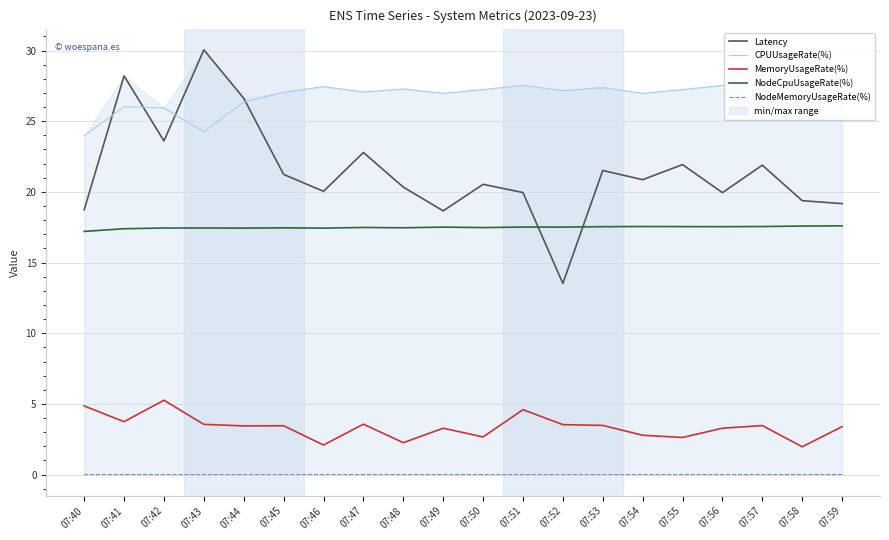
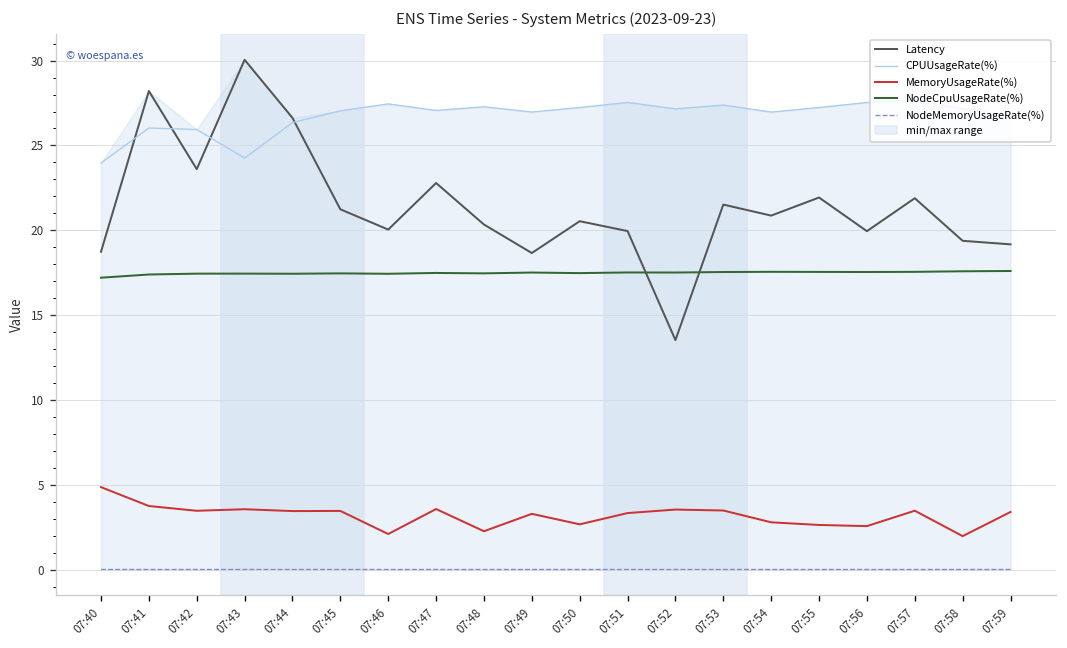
  {
    "MemoryUsageRate(%)": {
      "07:40": 4.9,
      "07:41": 3.7,
-     "07:42": 5.3,
+     "07:42": 3.5,
      "07:43": 3.6,
      "07:44": 3.4,
      "07:45": 3.5,
      "07:46": 2.1,
      "07:47": 3.6,
      "07:48": 2.3,
      "07:49": 3.3,
      "07:50": 2.7,
-     "07:51": 4.6,
+     "07:51": 3.3,
      "07:52": 3.5,
      "07:53": 3.5,
      "07:54": 2.8,
      "07:55": 2.6,
-     "07:56": 3.3,
+     "07:56": 2.6,
      "07:57": 3.5,
      "07:58": 2.0,
      "07:59": 3.4
    },
    "NodeMemoryUsageRate(%)": {
      "07:40": 0.0,
      "07:41": 0.0,
      "07:42": 0.0,
      "07:43": 0.0,
      "07:44": 0.0,
      "07:45": 0.0,
      "07:46": 0.0,
      "07:47": 0.0,
      "07:48": 0.0,
      "07:49": 0.0,
      "07:50": 0.0,
      "07:51": 0.0,
      "07:52": 0.0,
      "07:53": 0.0,
      "07:54": 0.0,
      "07:55": 0.0,
      "07:56": 0.0,
      "07:57": 0.0,
      "07:58": 0.0,
      "07:59": 0.0
    }
  }
